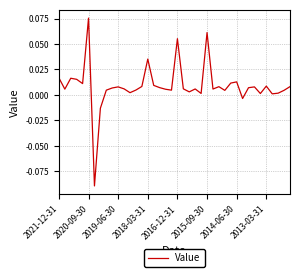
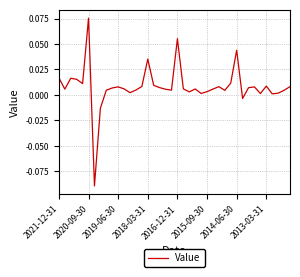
  {
    "2021-12-31": 0.017,
    "2020-09-30": 0.075,
    "2019-06-30": 0.008,
    "2018-03-31": 0.035,
    "2016-12-31": 0.055,
-   "2015-09-30": 0.061,
-   "2014-06-30": 0.013,
+   "2015-09-30": 0.003,
+   "2014-06-30": 0.044,
    "2013-03-31": 0.009
  }
